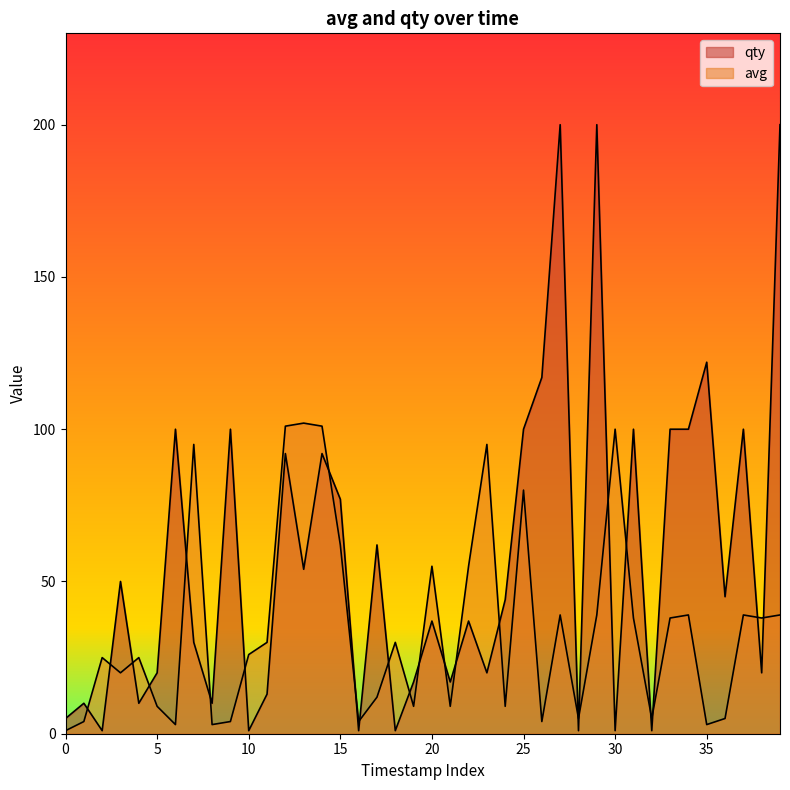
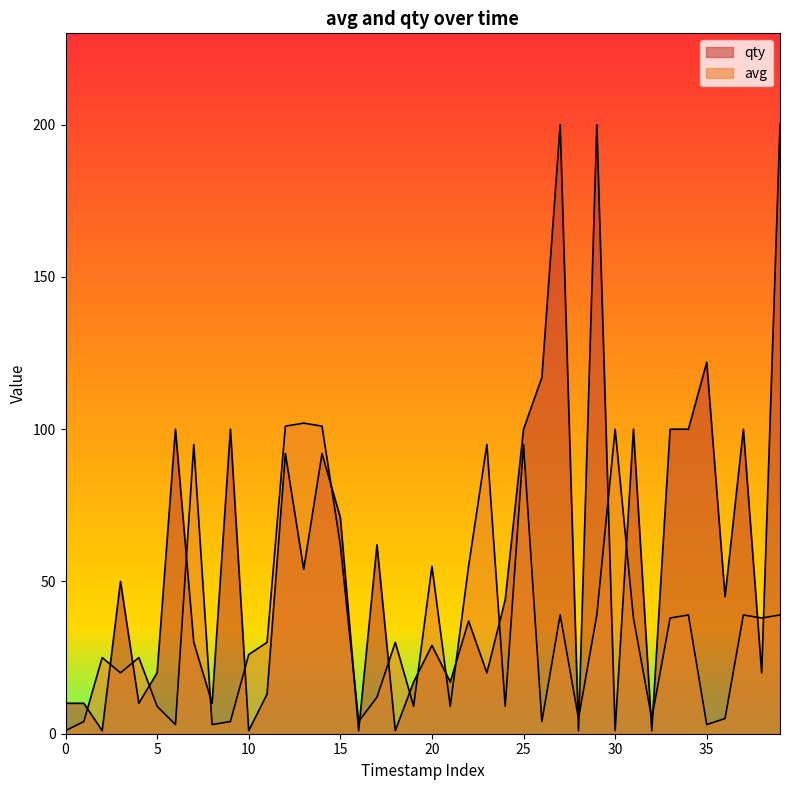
  {
    "qty": {
-     "0": 5,
+     "0": 10,
      "5": 20,
      "10": 1,
-     "15": 77,
-     "20": 37,
+     "15": 71,
+     "20": 29,
      "25": 100,
      "30": 1,
      "35": 122
    },
    "avg": {
      "0": 1,
      "5": 9,
      "10": 26,
      "15": 62,
      "20": 55,
-     "25": 80,
+     "25": 95,
      "30": 100,
      "35": 3
    }
  }
